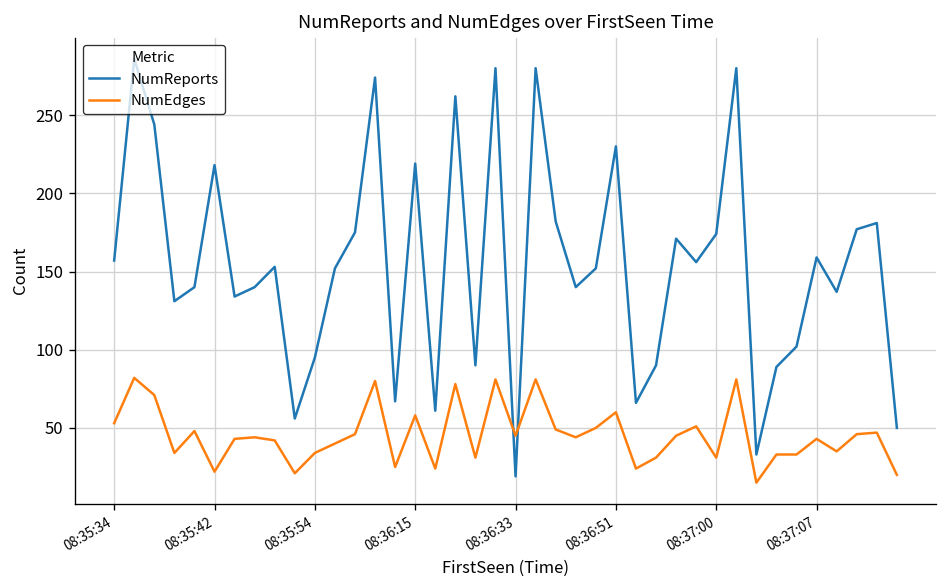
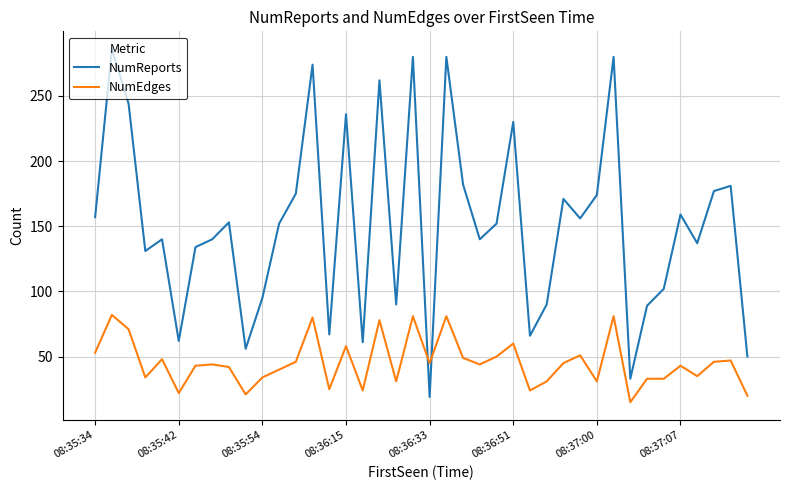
  {
    "NumReports": {
      "08:35:34": 157,
-     "08:35:42": 218,
-     "08:36:15": 219,
+     "08:35:42": 62,
+     "08:36:15": 236,
      "08:36:33": 19,
      "08:36:51": 230,
      "08:37:00": 174,
      "08:37:07": 159
    },
    "NumEdges": {
      "08:35:34": 53,
      "08:35:42": 22,
      "08:36:15": 58,
      "08:36:33": 45,
      "08:36:51": 60,
      "08:37:00": 31,
      "08:37:07": 43
    }
  }
